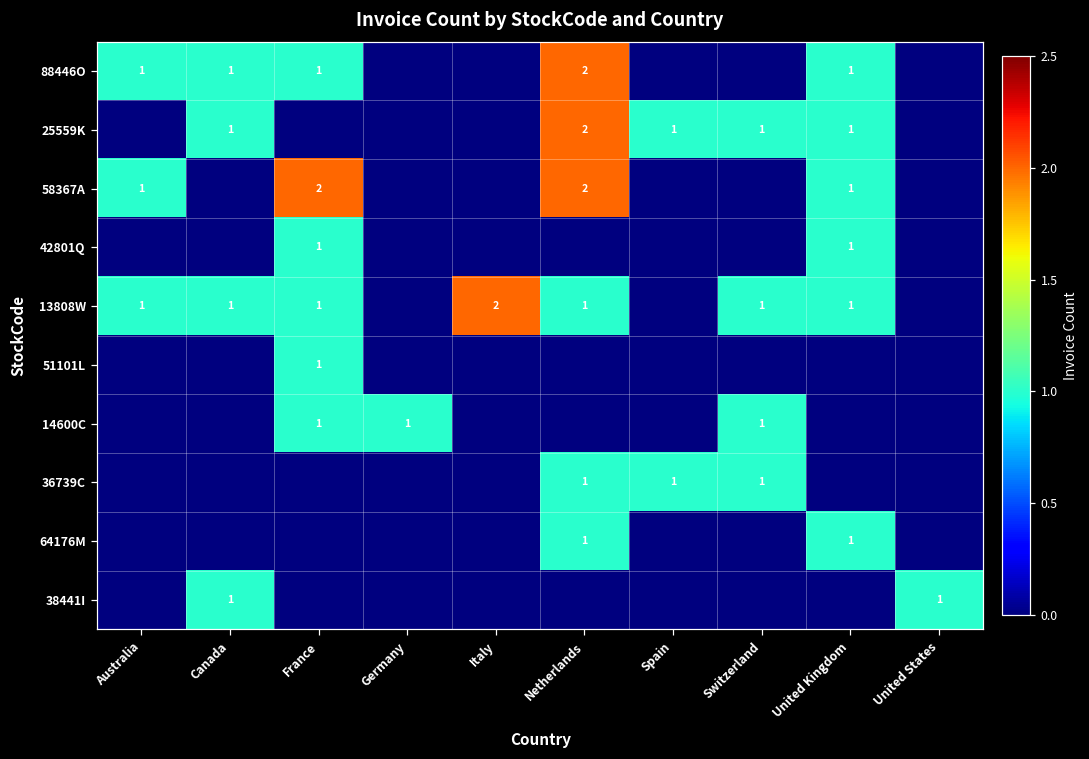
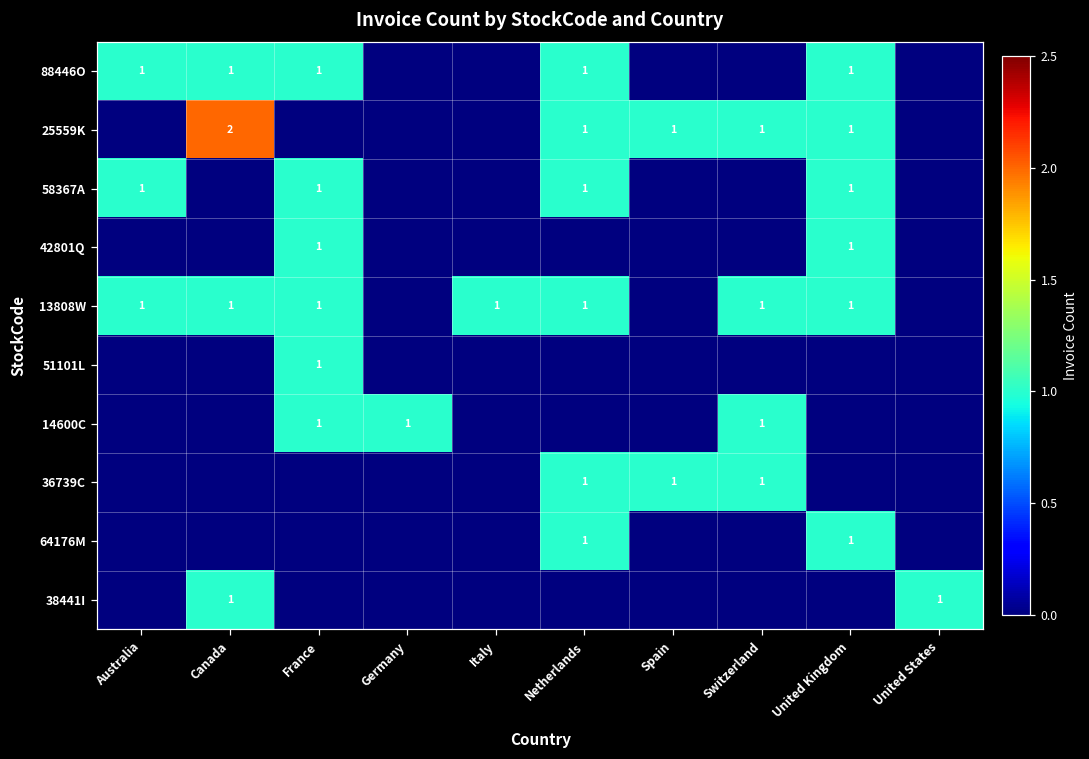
  {
    "88446O": {
      "Australia": 1,
      "Canada": 1,
      "France": 1,
-     "Netherlands": 2,
+     "Netherlands": 1,
      "United Kingdom": 1
    },
    "25559K": {
-     "Canada": 1,
-     "Netherlands": 2,
+     "Canada": 2,
+     "Netherlands": 1,
      "Spain": 1,
      "Switzerland": 1,
      "United Kingdom": 1
    },
    "58367A": {
      "Australia": 1,
-     "France": 2,
-     "Netherlands": 2,
+     "France": 1,
+     "Netherlands": 1,
      "United Kingdom": 1
    },
    "42801Q": {
      "France": 1,
      "United Kingdom": 1
    },
    "13808W": {
      "Australia": 1,
      "Canada": 1,
      "France": 1,
-     "Italy": 2,
+     "Italy": 1,
      "Netherlands": 1,
      "Switzerland": 1,
      "United Kingdom": 1
    },
    "51101L": {
      "France": 1
    },
    "14600C": {
      "France": 1,
      "Germany": 1,
      "Switzerland": 1
    },
    "36739C": {
      "Netherlands": 1,
      "Spain": 1,
      "Switzerland": 1
    },
    "64176M": {
      "Netherlands": 1,
      "United Kingdom": 1
    },
    "38441I": {
      "Canada": 1,
      "United States": 1
    }
  }
